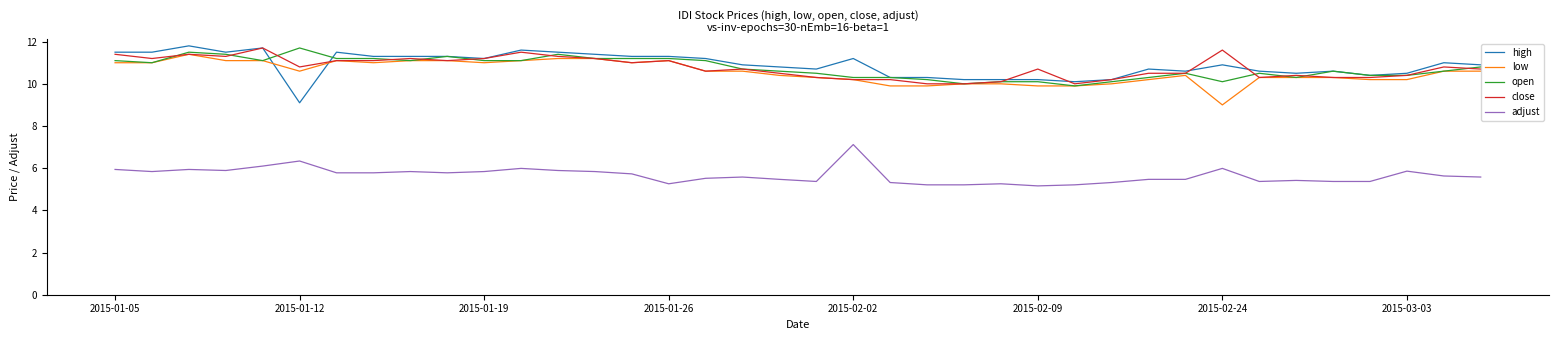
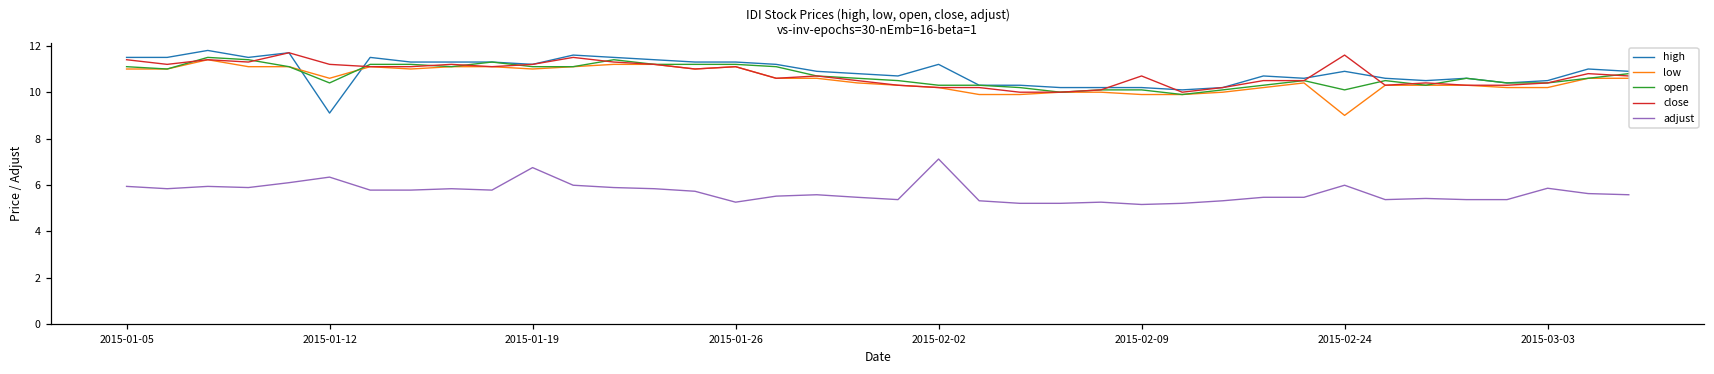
  {
    "high": {
      "2015-01-12": 9.1,
      "2015-02-02": 11.2,
      "2015-02-24": 10.9
    },
    "low": {
      "2015-01-12": 10.6,
      "2015-02-09": 9.9,
      "2015-02-24": 9.0,
      "2015-03-03": 10.2
    },
    "open": {
-     "2015-01-12": 11.7,
+     "2015-01-12": 10.4,
      "2015-02-24": 10.1
    },
    "close": {
-     "2015-01-12": 10.8,
+     "2015-01-12": 11.2,
      "2015-02-09": 10.7,
      "2015-02-24": 11.6
    },
    "adjust": {
      "2015-01-05": 5.9,
      "2015-01-12": 6.3,
-     "2015-01-19": 5.8,
+     "2015-01-19": 6.8,
      "2015-01-26": 5.3,
      "2015-02-02": 7.1,
      "2015-02-09": 5.2,
      "2015-02-24": 6.0,
      "2015-03-03": 5.9
    }
  }
